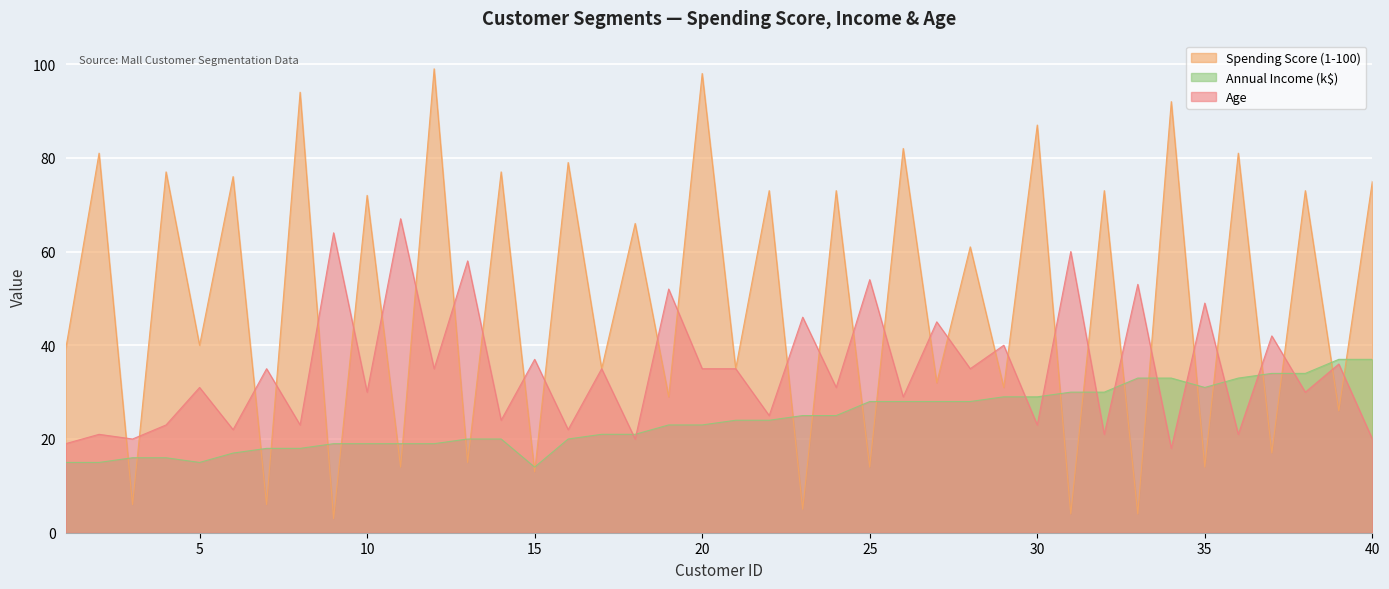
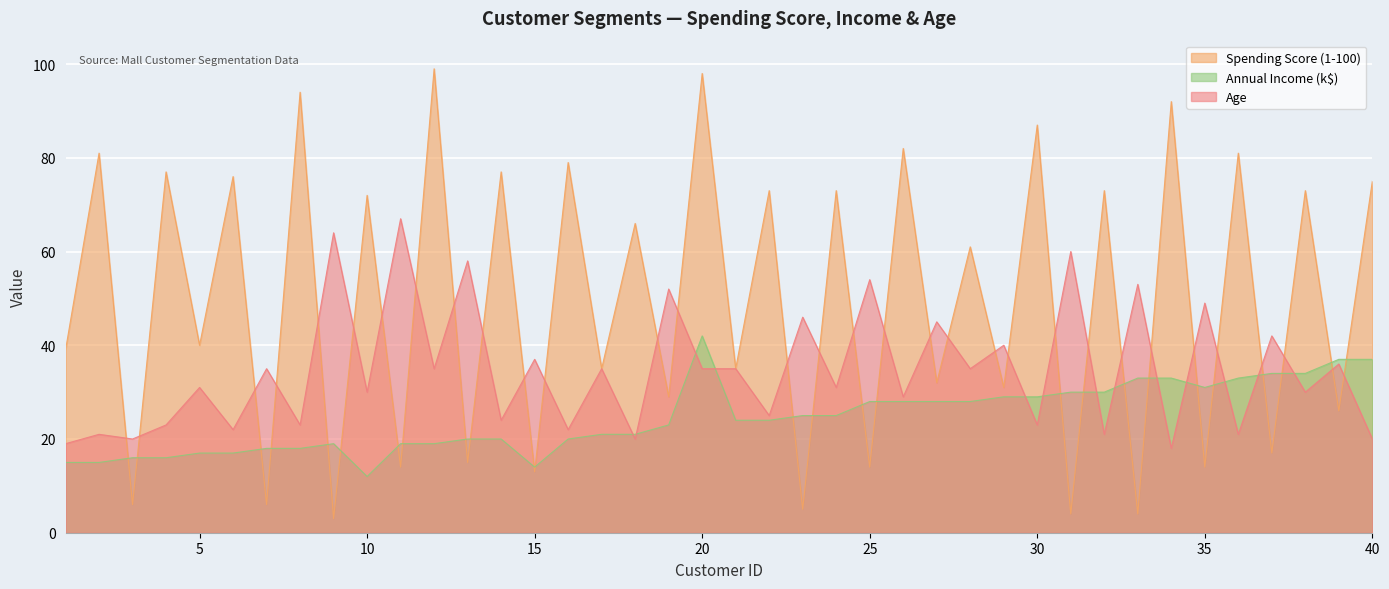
  {
    "Annual Income (k$)": {
-     "5": 15,
-     "10": 19,
+     "5": 17,
+     "10": 12,
      "15": 14,
-     "20": 23,
+     "20": 42,
      "25": 28,
      "30": 29,
      "35": 31,
      "40": 37
    }
  }
